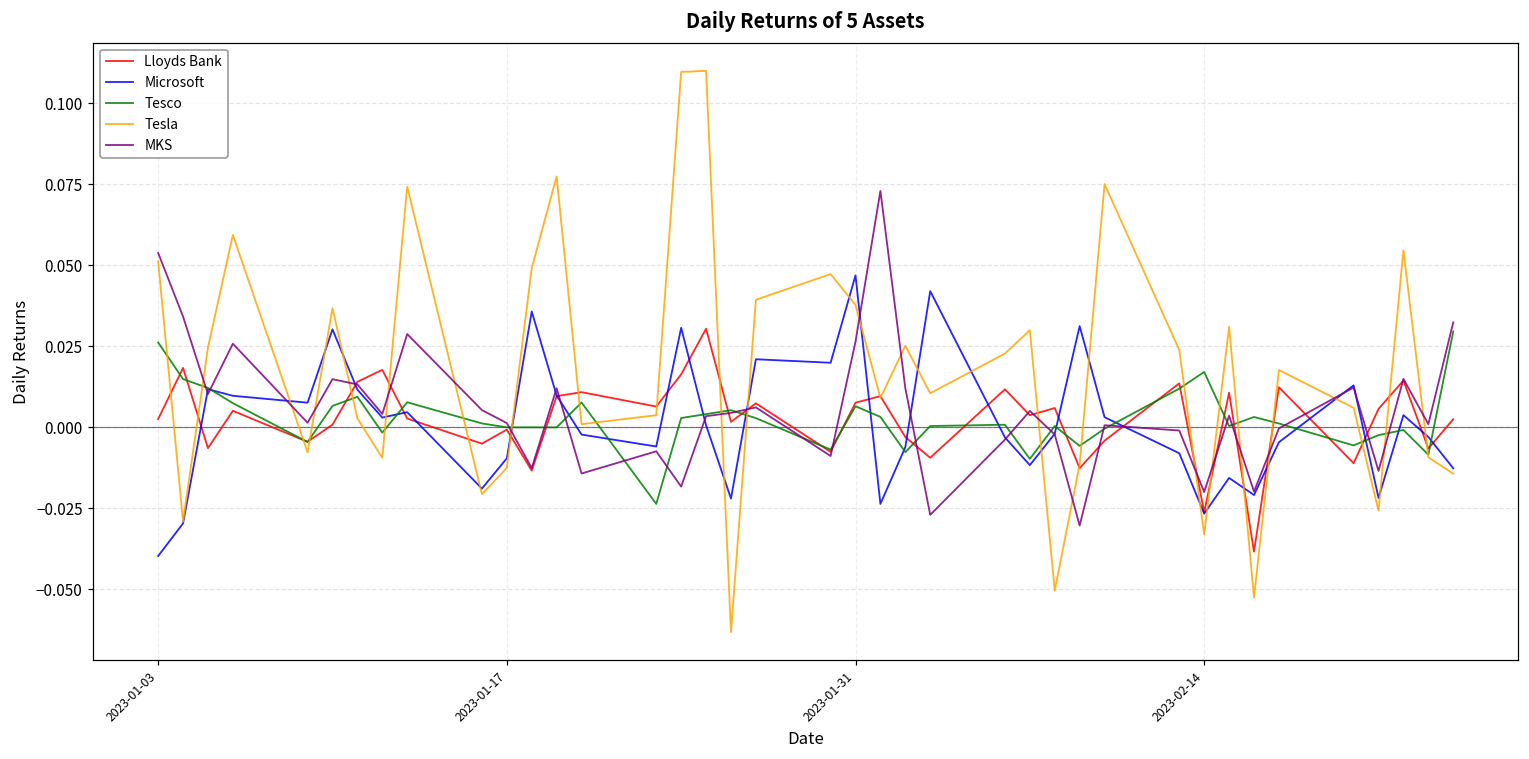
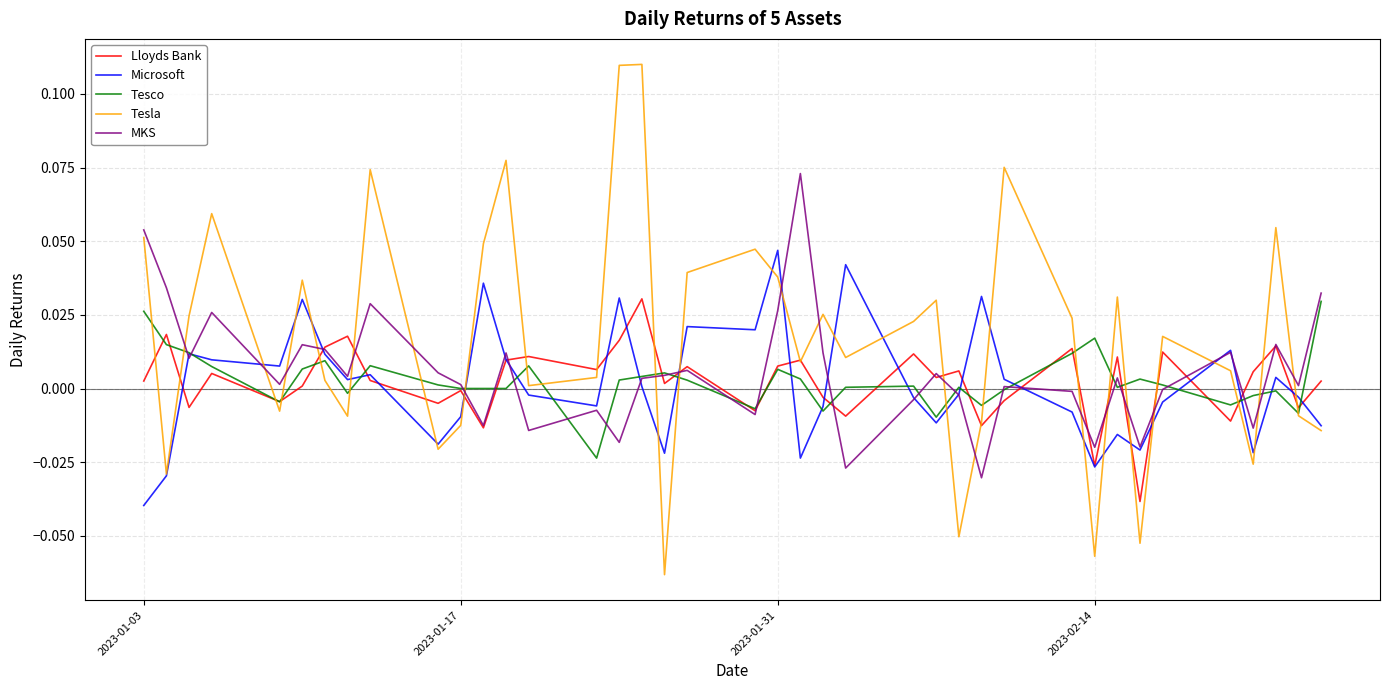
  {
    "Lloyds Bank": {
      "2023-01-03": 0.003,
      "2023-01-31": 0.008
    },
    "Microsoft": {
      "2023-01-03": -0.040,
      "2023-01-17": -0.010,
      "2023-01-31": 0.047
    },
    "Tesco": {
      "2023-01-03": 0.026,
      "2023-01-31": 0.007,
      "2023-02-14": 0.017
    },
    "Tesla": {
      "2023-01-03": 0.051,
      "2023-01-17": -0.013,
      "2023-01-31": 0.038,
-     "2023-02-14": -0.033
+     "2023-02-14": -0.057
    },
    "MKS": {
      "2023-01-03": 0.054,
      "2023-01-17": 0.001,
      "2023-01-31": 0.026,
      "2023-02-14": -0.020
    }
  }
